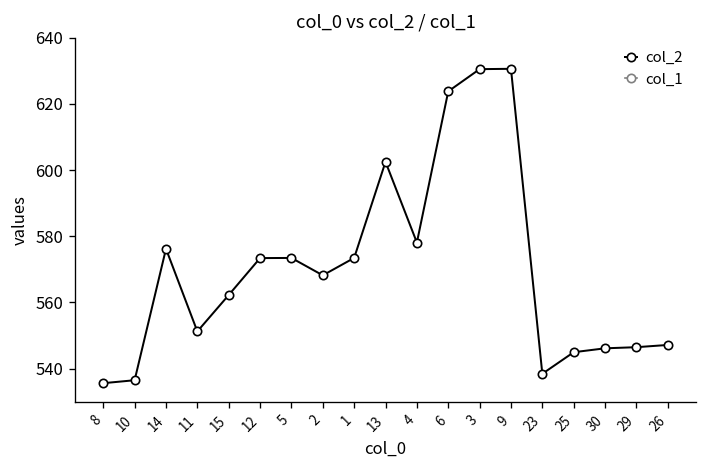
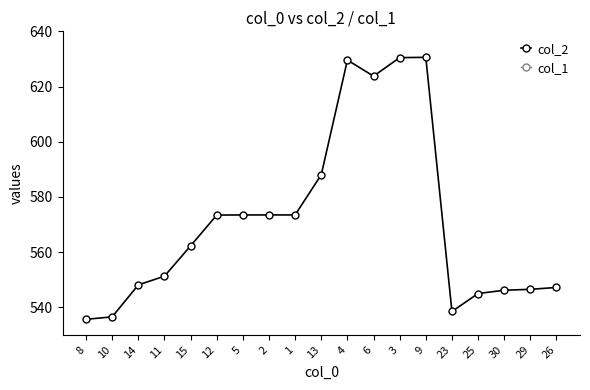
  {
    "col_2": {
      "8": 536,
      "10": 537,
-     "14": 576,
+     "14": 548,
      "11": 551,
      "15": 562,
      "12": 573,
      "5": 573,
-     "2": 568,
+     "2": 573,
      "1": 573,
-     "13": 602,
-     "4": 578,
+     "13": 588,
+     "4": 630,
      "6": 624,
      "3": 630,
      "9": 631,
      "23": 538,
      "25": 545,
      "30": 546,
      "29": 546,
      "26": 547
    }
  }
